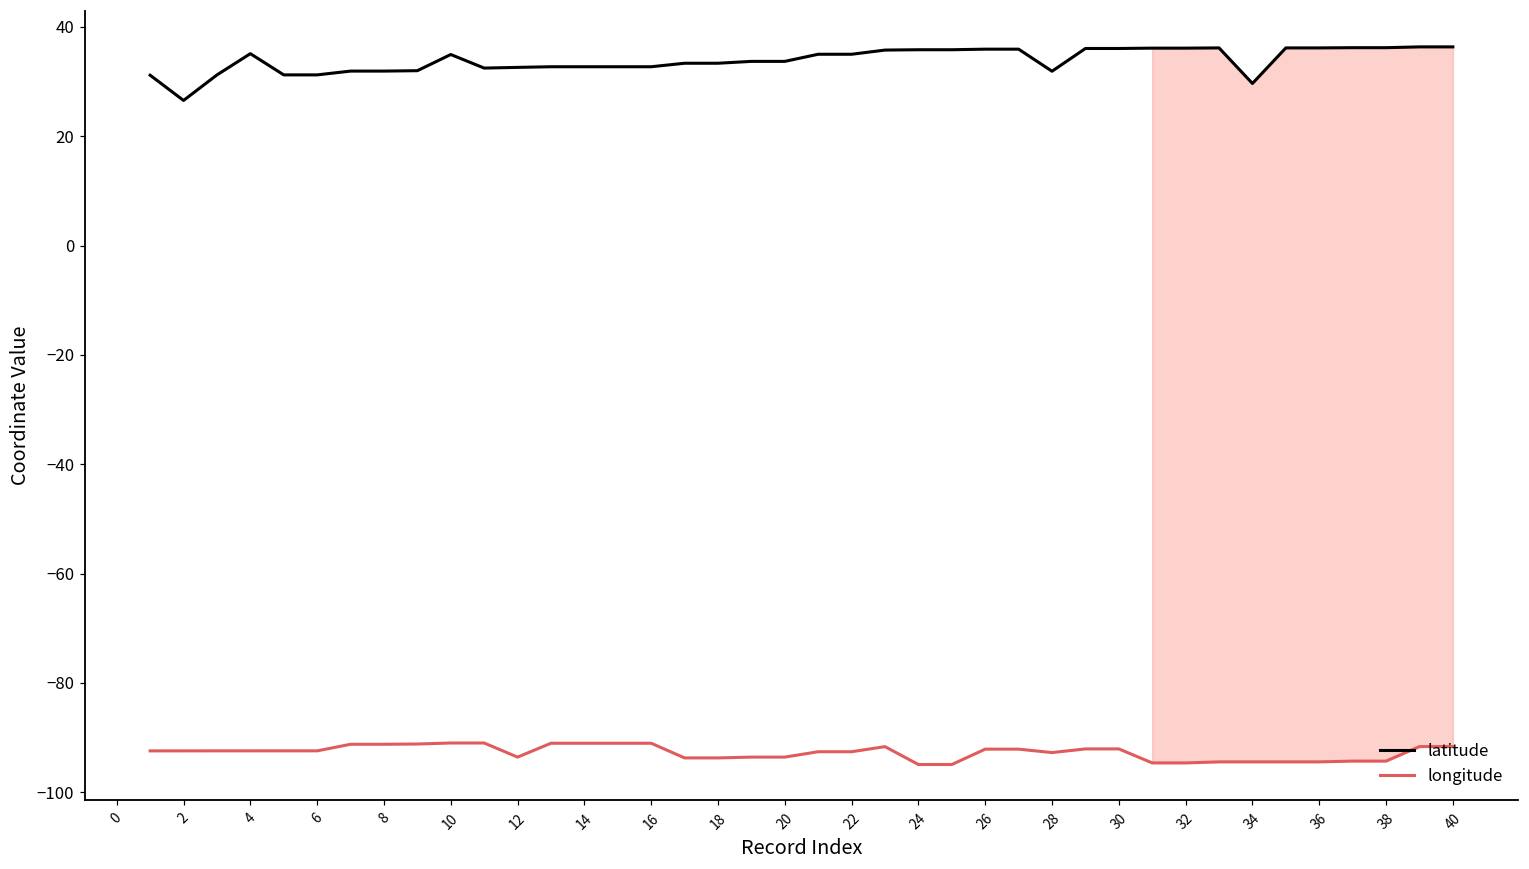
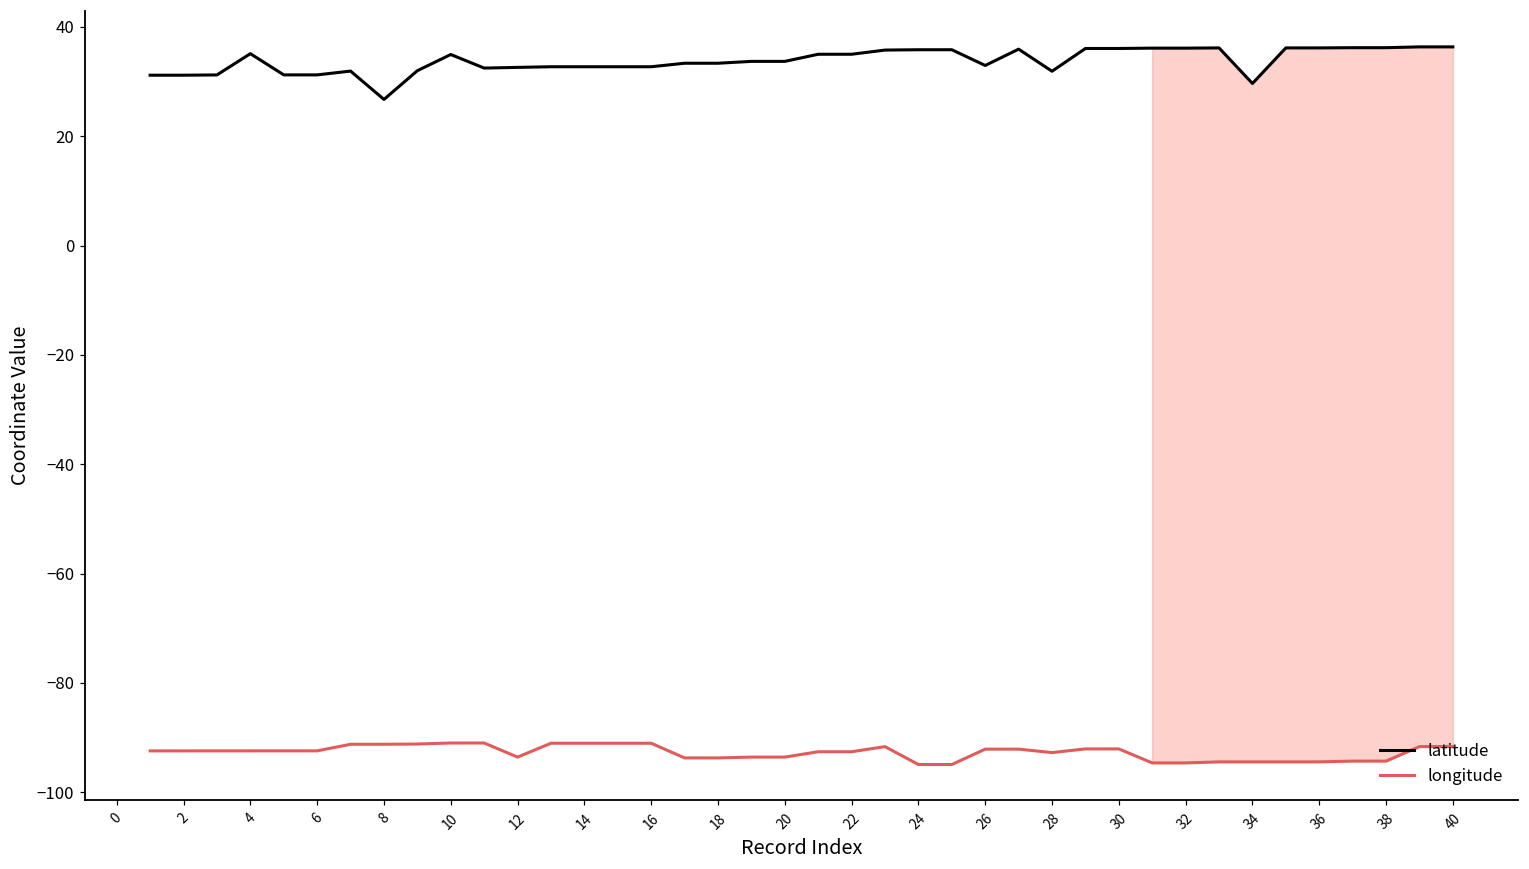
  {
    "latitude": {
-     "2": 27,
+     "2": 31,
      "4": 35,
      "6": 31,
-     "8": 32,
+     "8": 27,
      "10": 35,
      "12": 33,
      "14": 33,
      "16": 33,
      "18": 33,
      "20": 34,
      "22": 35,
      "24": 36,
-     "26": 36,
+     "26": 33,
      "28": 32,
      "30": 36
    }
  }
